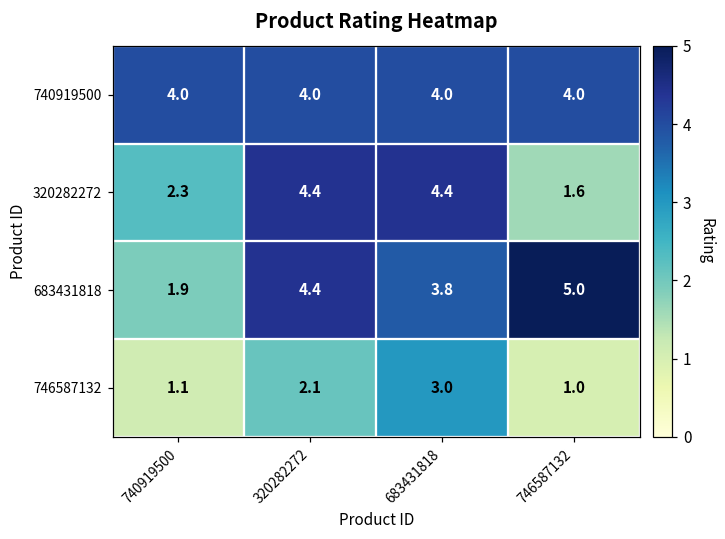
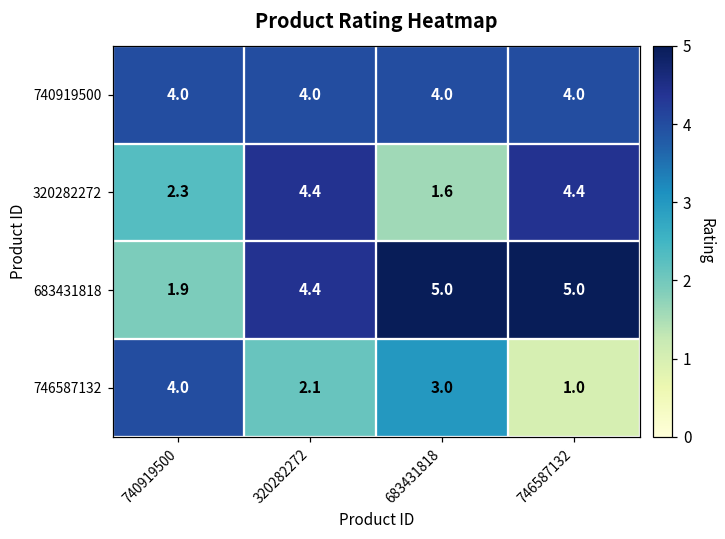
  {
    "740919500": {
      "740919500": 4.0,
      "320282272": 4.0,
      "683431818": 4.0,
      "746587132": 4.0
    },
    "320282272": {
      "740919500": 2.3,
      "320282272": 4.4,
-     "683431818": 4.4,
-     "746587132": 1.6
+     "683431818": 1.6,
+     "746587132": 4.4
    },
    "683431818": {
      "740919500": 1.9,
      "320282272": 4.4,
-     "683431818": 3.8,
+     "683431818": 5.0,
      "746587132": 5.0
    },
    "746587132": {
-     "740919500": 1.1,
+     "740919500": 4.0,
      "320282272": 2.1,
      "683431818": 3.0,
      "746587132": 1.0
    }
  }
